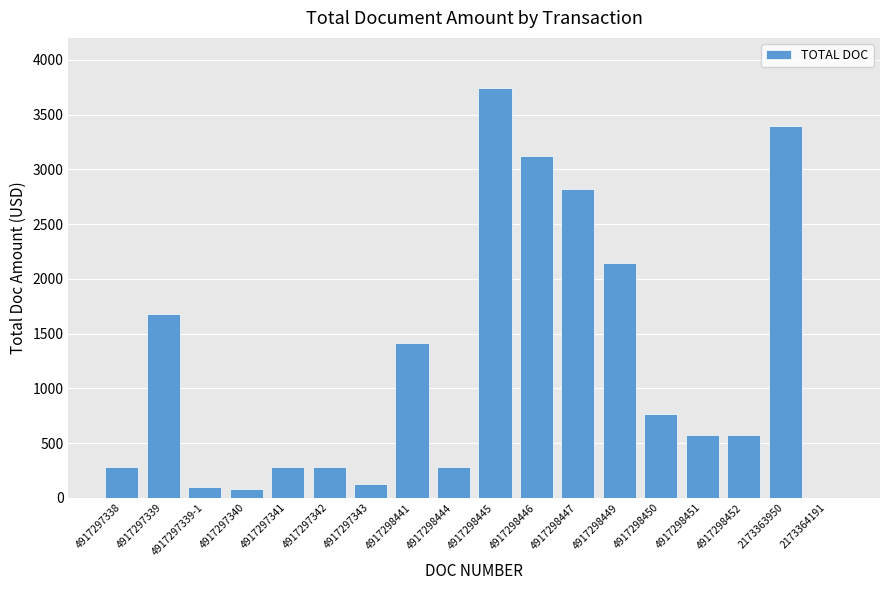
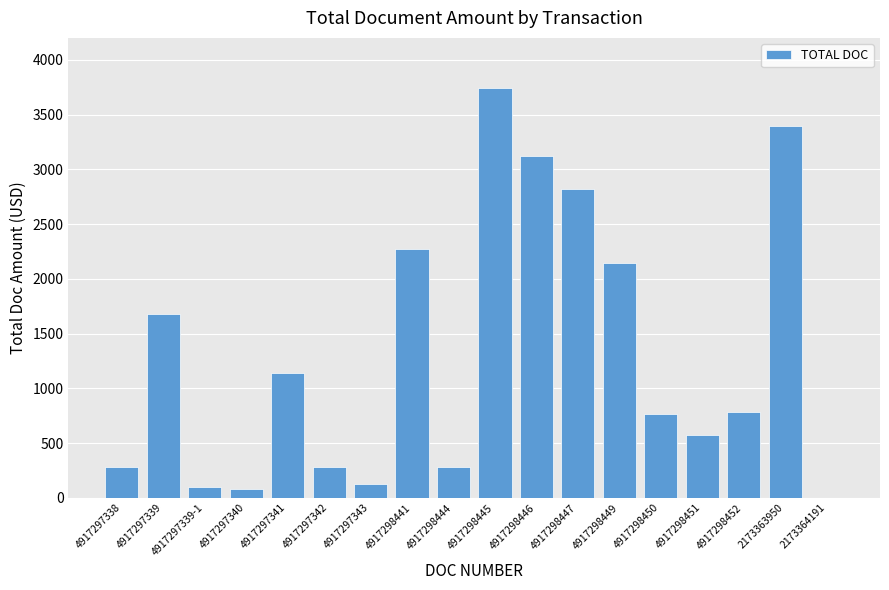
  {
    "4917297338": 280,
    "4917297339": 1680,
    "4917297339-1": 100,
    "4917297340": 80,
-   "4917297341": 280,
+   "4917297341": 1140,
    "4917297342": 280,
    "4917297343": 130,
-   "4917298441": 1410,
+   "4917298441": 2270,
    "4917298444": 280,
    "4917298445": 3740,
    "4917298446": 3120,
    "4917298447": 2820,
    "4917298449": 2140,
    "4917298450": 760,
    "4917298451": 580,
-   "4917298452": 580,
+   "4917298452": 780,
    "2173363950": 3390,
    "2173364191": 0
  }
